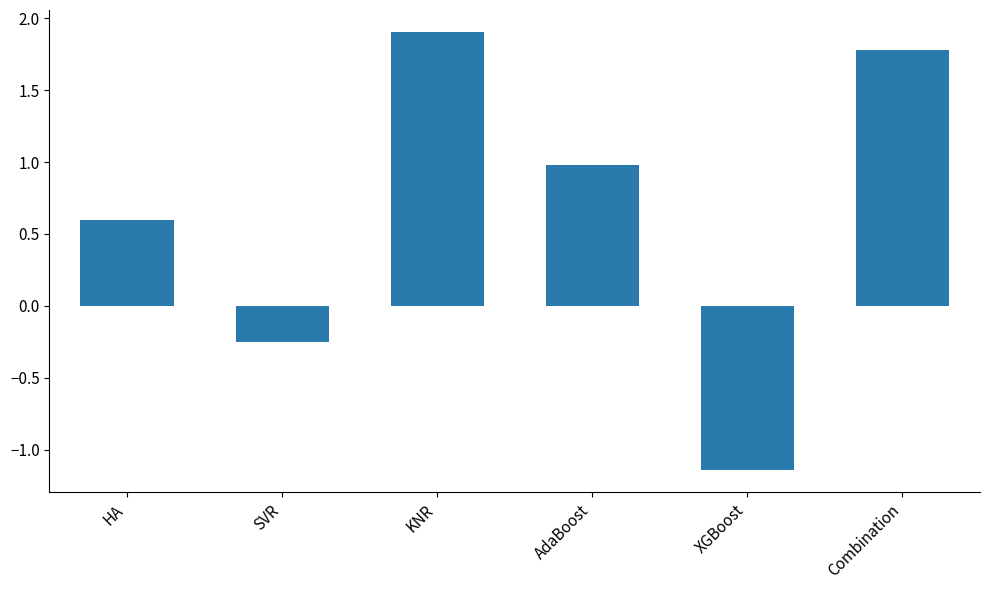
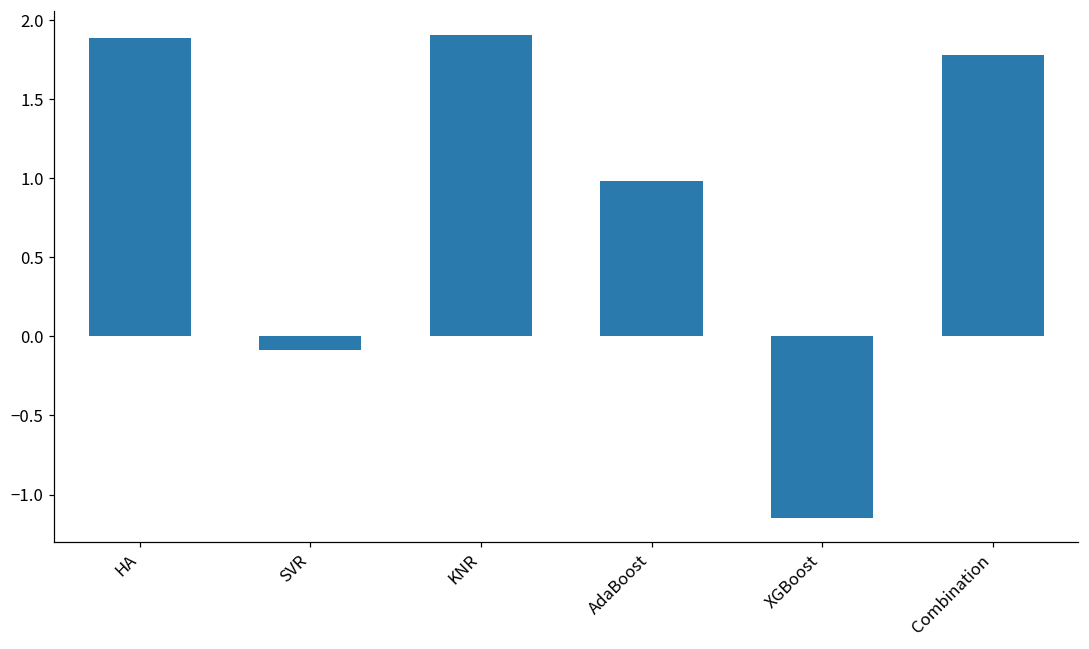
  {
-   "HA": 0.60,
-   "SVR": -0.25,
+   "HA": 1.89,
+   "SVR": -0.09,
    "KNR": 1.91,
    "AdaBoost": 0.98,
    "XGBoost": -1.15,
    "Combination": 1.78
  }
